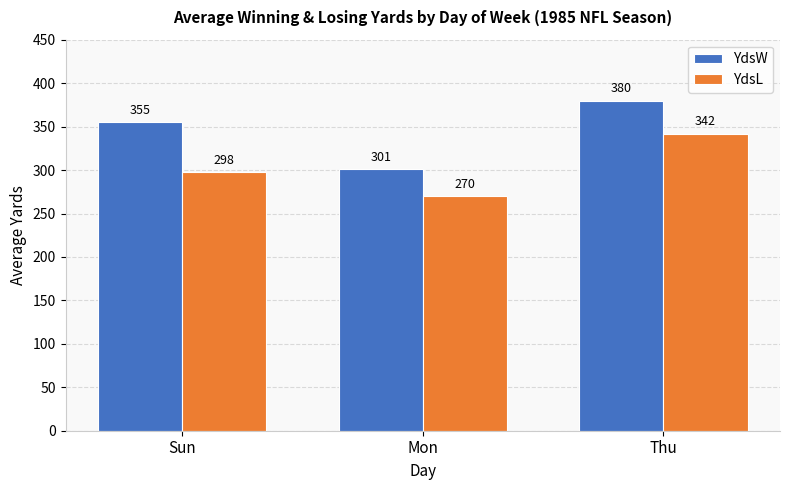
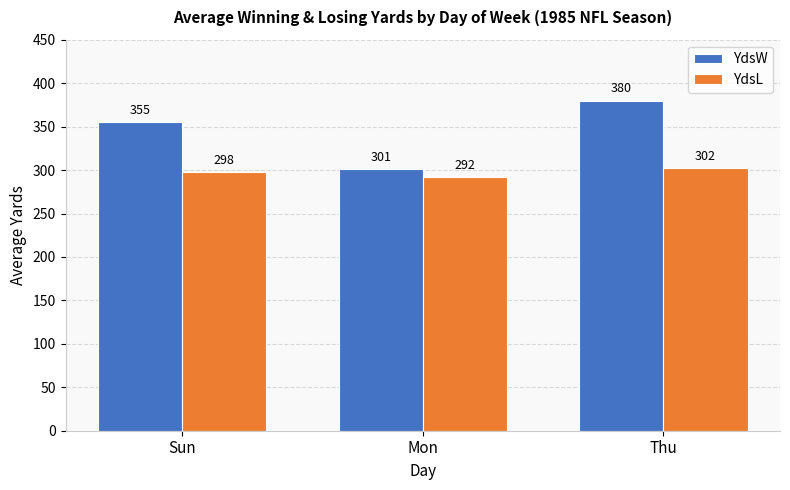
  {
    "YdsW": {
      "Sun": 355,
      "Mon": 301,
      "Thu": 380
    },
    "YdsL": {
      "Sun": 298,
-     "Mon": 270,
-     "Thu": 342
+     "Mon": 292,
+     "Thu": 302
    }
  }
